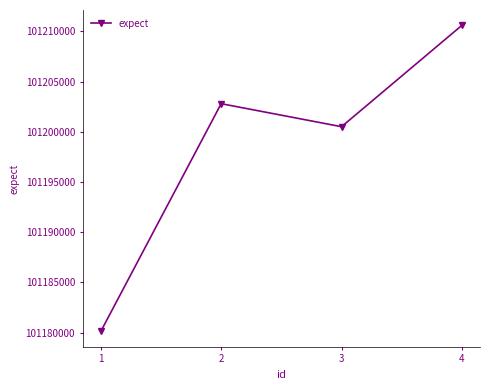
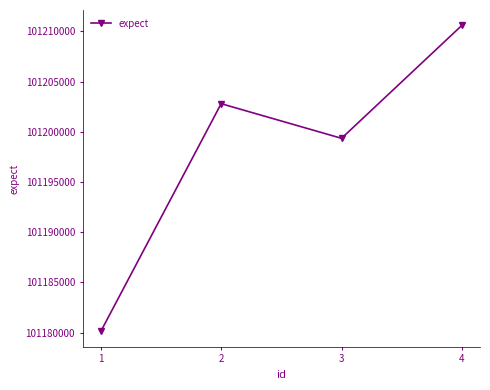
  {
    "1": 101180100,
    "2": 101202800,
-   "3": 101200500,
+   "3": 101199300,
    "4": 101210600
  }
